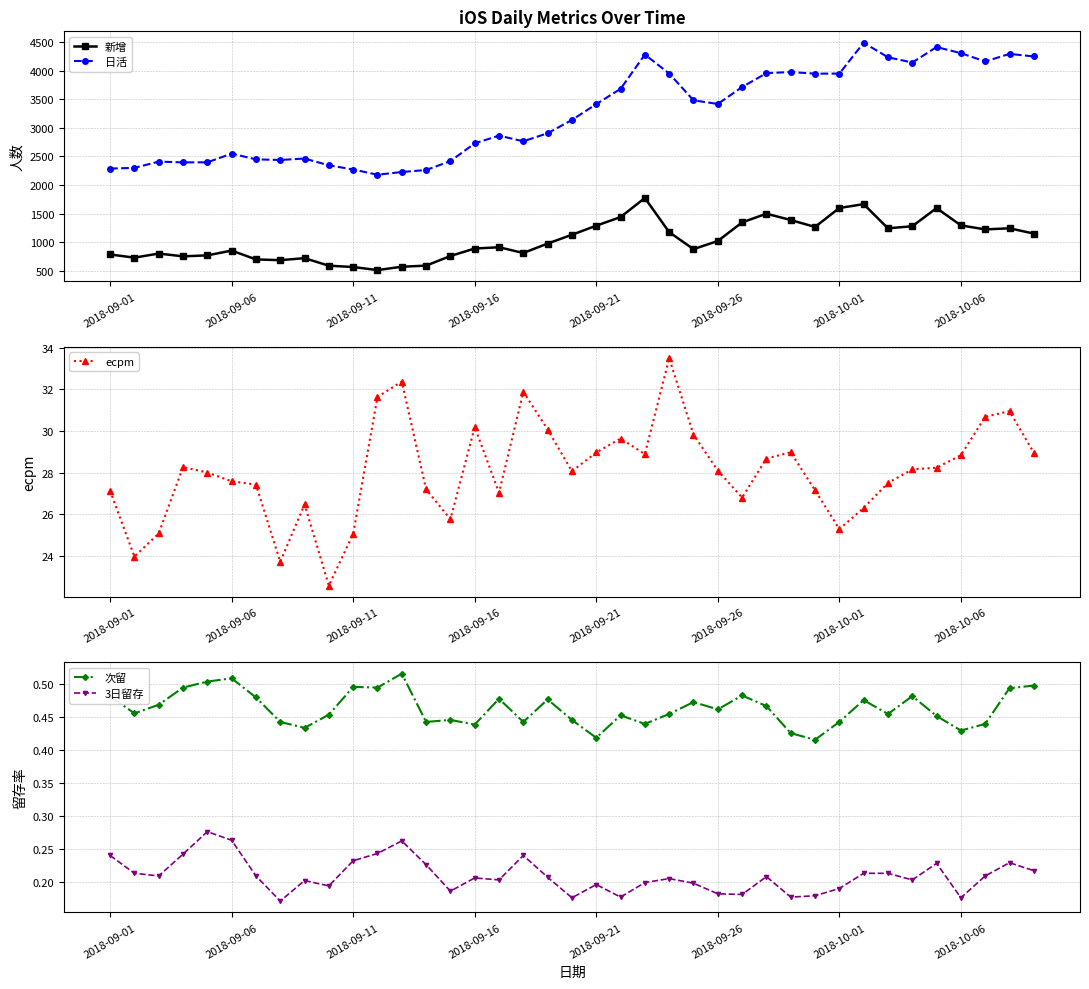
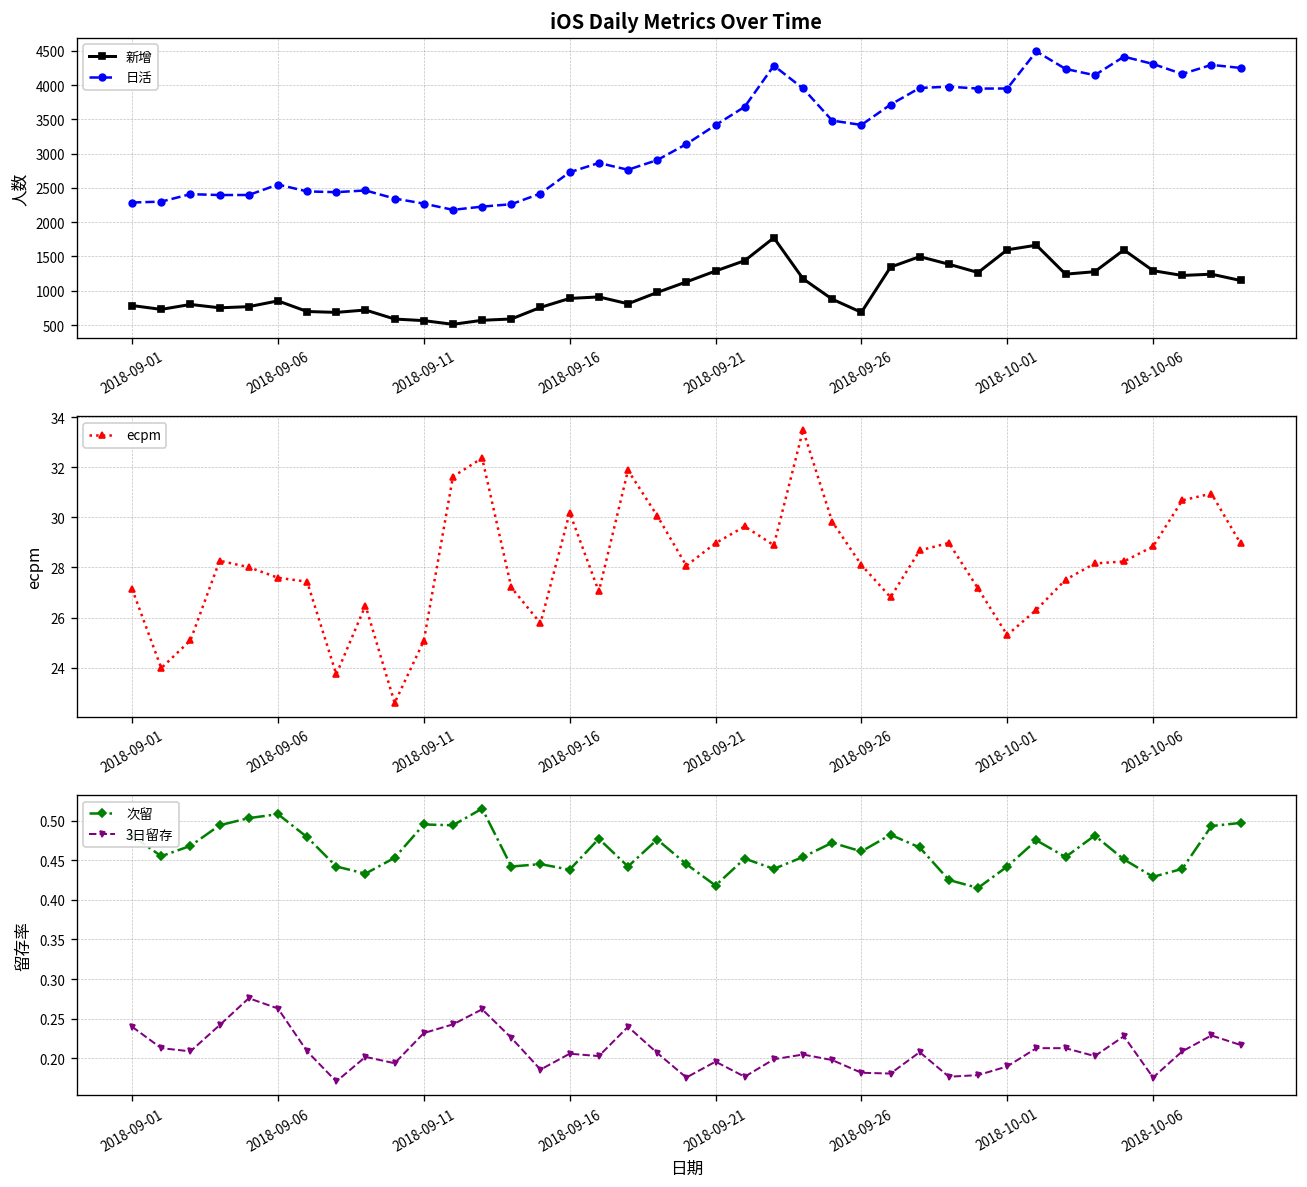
  {
    "iOS Daily Metrics Over Time": {
      "新增": {
        "2018-09-01": 800,
        "2018-09-06": 900,
        "2018-09-11": 600,
        "2018-09-16": 900,
        "2018-09-21": 1300,
-       "2018-09-26": 1000,
+       "2018-09-26": 700,
        "2018-10-01": 1600,
        "2018-10-06": 1300
      },
      "日活": {
        "2018-09-01": 2300,
        "2018-09-06": 2600,
        "2018-09-11": 2300,
        "2018-09-16": 2700,
        "2018-09-21": 3400,
        "2018-09-26": 3400,
        "2018-10-01": 4000,
        "2018-10-06": 4300
      }
    }
  }
